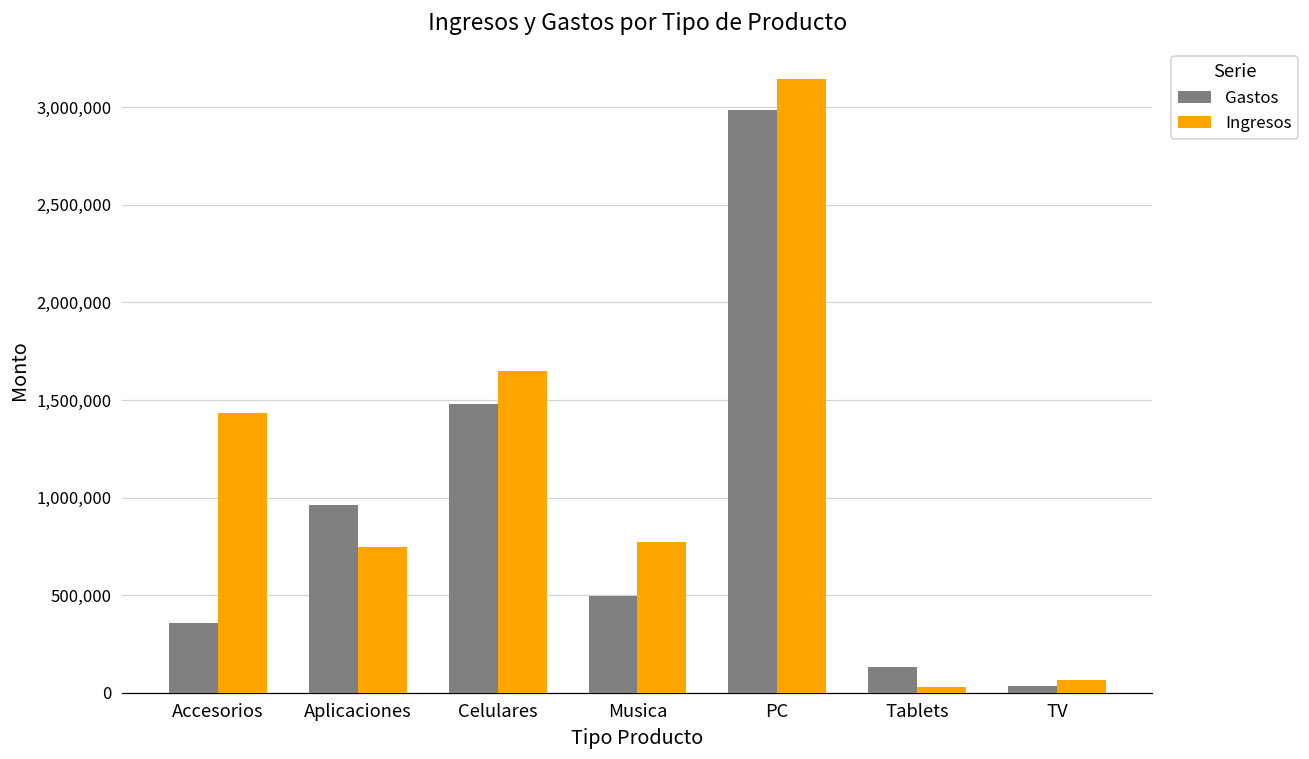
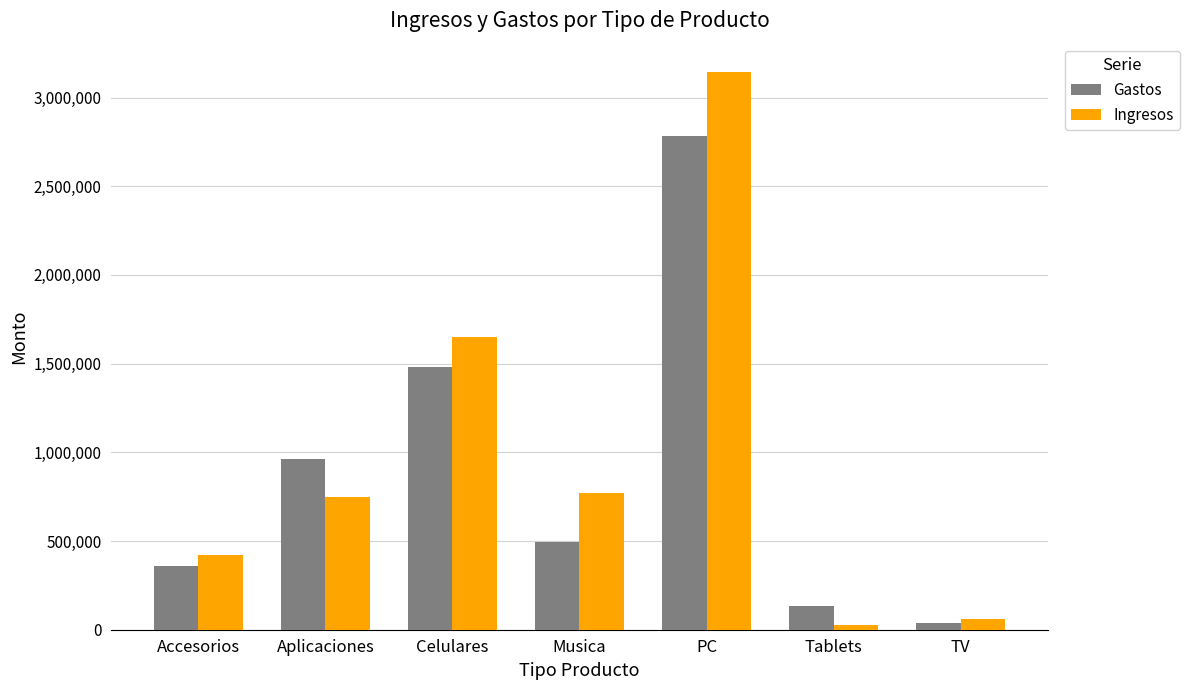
  {
    "Gastos": {
      "Accesorios": "360,000",
      "Aplicaciones": "960,000",
      "Celulares": "1,480,000",
      "Musica": "500,000",
-     "PC": "2,980,000",
+     "PC": "2,780,000",
      "Tablets": "130,000",
      "TV": "40,000"
    },
    "Ingresos": {
-     "Accesorios": "1,430,000",
+     "Accesorios": "420,000",
      "Aplicaciones": "750,000",
      "Celulares": "1,650,000",
      "Musica": "770,000",
      "PC": "3,150,000",
      "Tablets": "30,000",
      "TV": "60,000"
    }
  }
